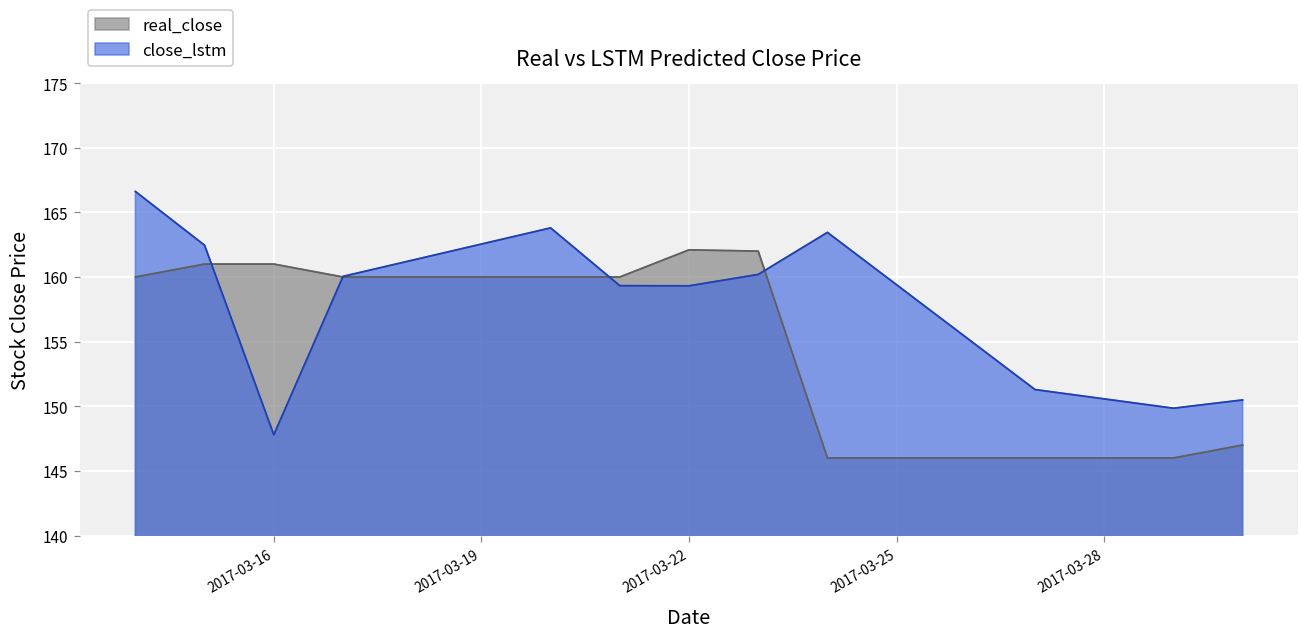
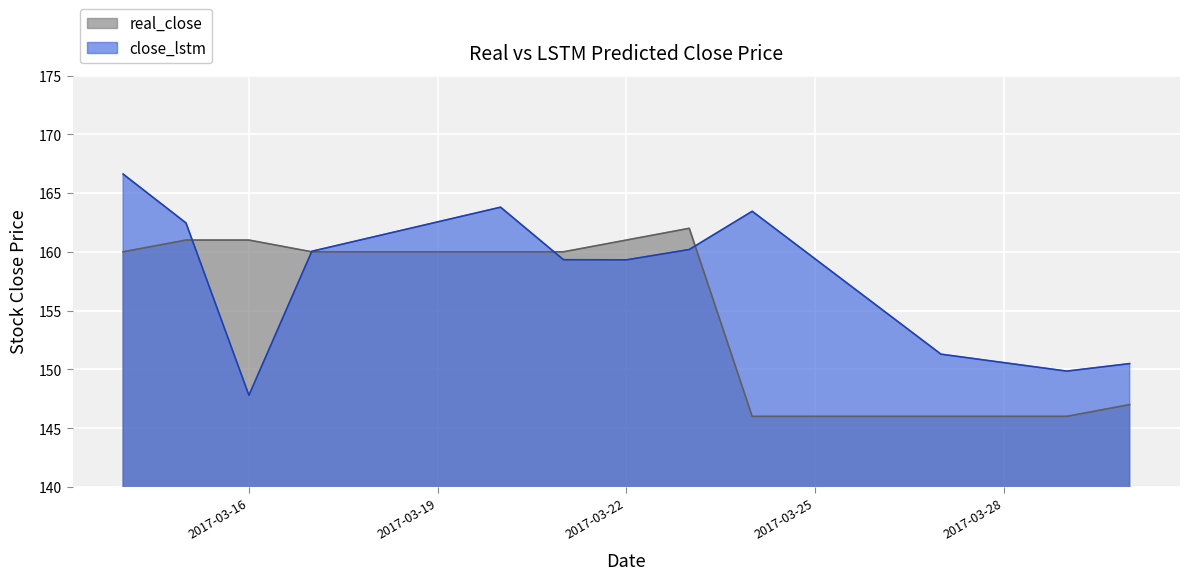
  {
    "real_close": {
      "2017-03-16": 161.0,
-     "2017-03-22": 162.1
+     "2017-03-22": 161.0
    },
    "close_lstm": {
      "2017-03-16": 147.8,
      "2017-03-22": 159.3
    }
  }
